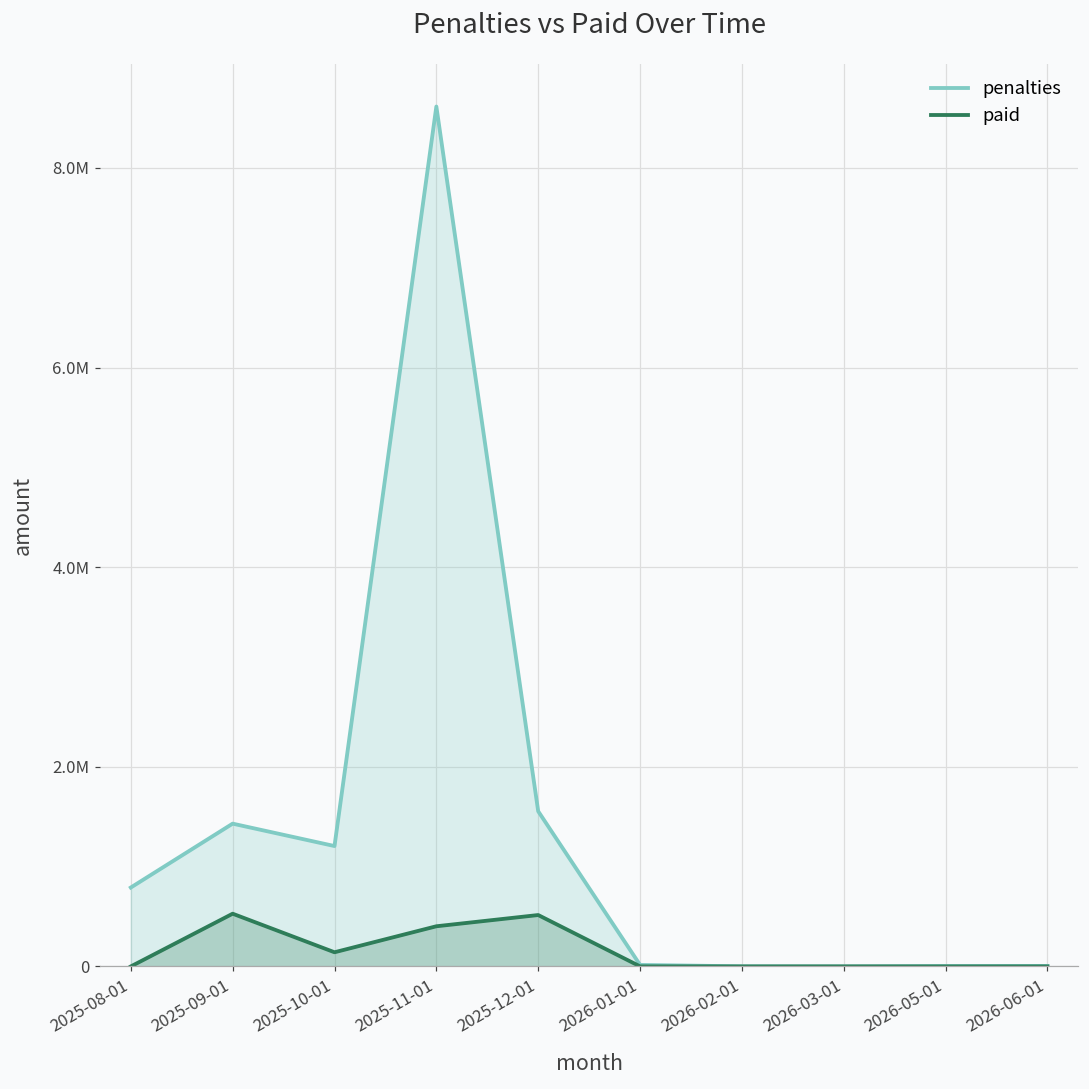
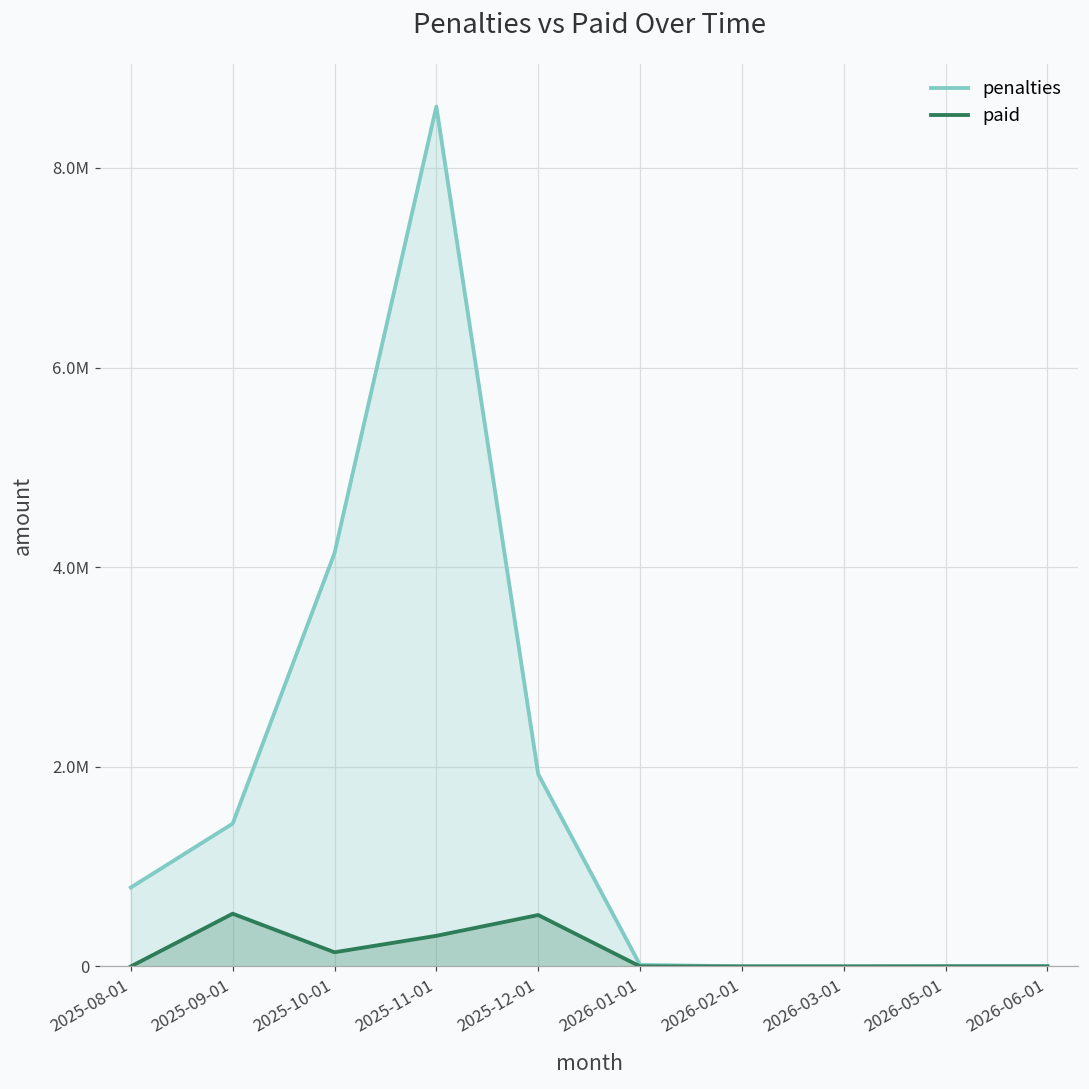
  {
    "penalties": {
      "2025-08-01": 800000,
      "2025-09-01": 1400000,
-     "2025-10-01": 1200000,
+     "2025-10-01": 4100000,
      "2025-11-01": 8600000,
-     "2025-12-01": 1600000
+     "2025-12-01": 1900000
    },
    "paid": {
      "2025-08-01": 0,
      "2025-09-01": 500000,
      "2025-10-01": 100000,
-     "2025-11-01": 400000,
+     "2025-11-01": 300000,
      "2025-12-01": 500000
    }
  }
